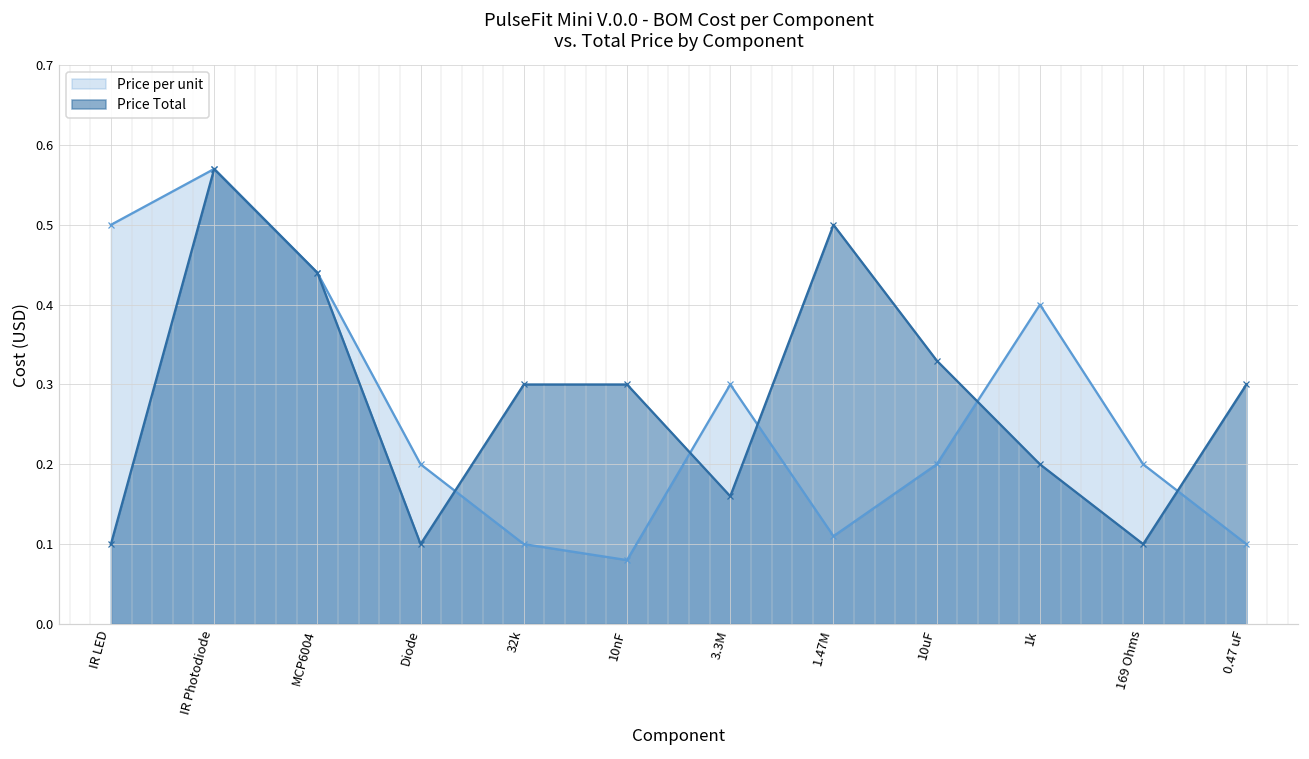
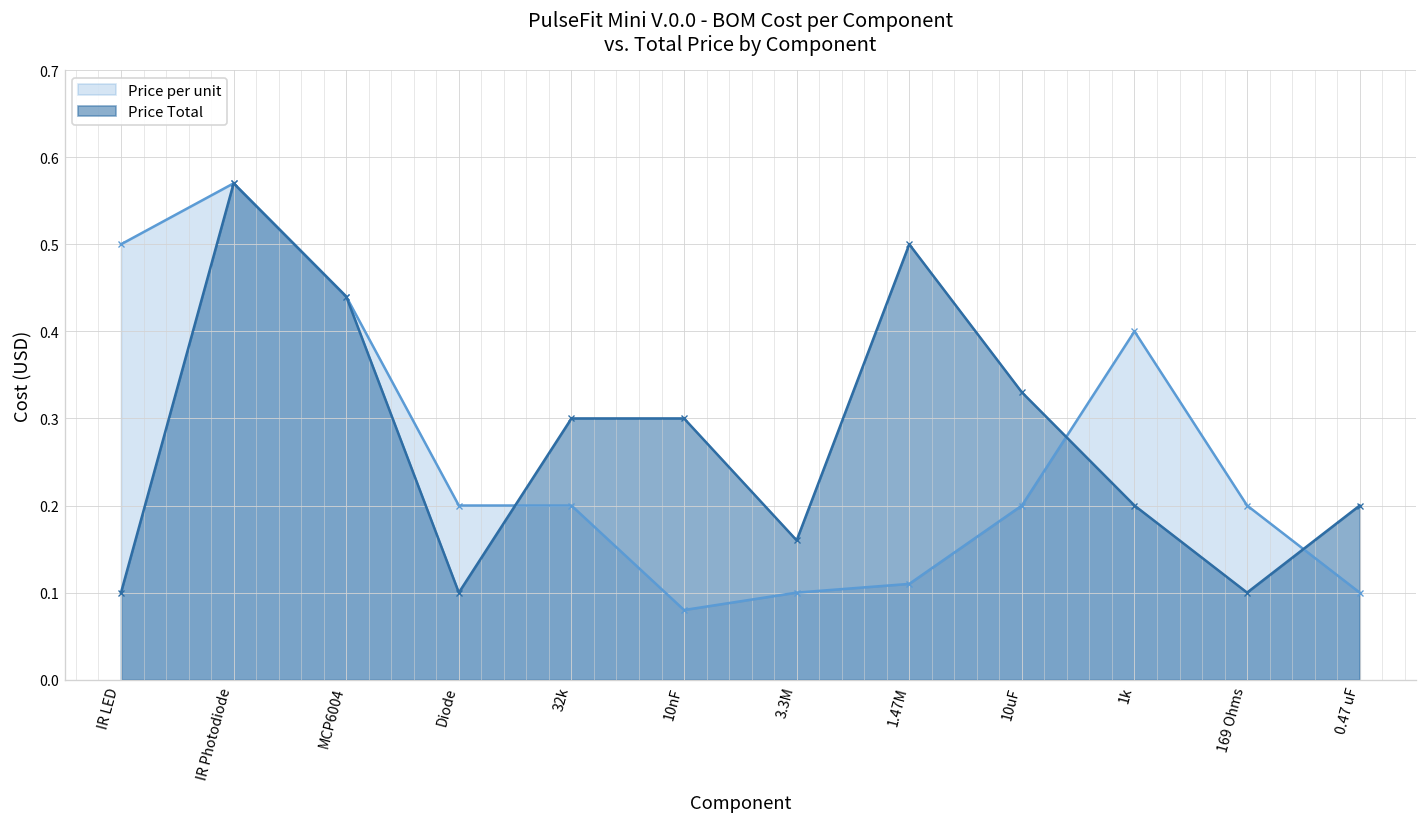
  {
    "Price per unit": {
      "IR LED": 0.5,
      "Diode": 0.2,
-     "32k": 0.1,
+     "32k": 0.2,
      "10nF": 0.08,
-     "3.3M": 0.3,
+     "3.3M": 0.1,
      "1.47M": 0.11,
      "10uF": 0.2,
      "1k": 0.4,
      "169 Ohms": 0.2,
      "0.47 uF": 0.1
    },
    "Price Total": {
      "IR LED": 0.1,
      "Diode": 0.1,
      "32k": 0.3,
      "10nF": 0.3,
      "3.3M": 0.16,
      "1.47M": 0.5,
      "10uF": 0.33,
      "1k": 0.2,
      "169 Ohms": 0.1,
-     "0.47 uF": 0.3
+     "0.47 uF": 0.2
    }
  }
